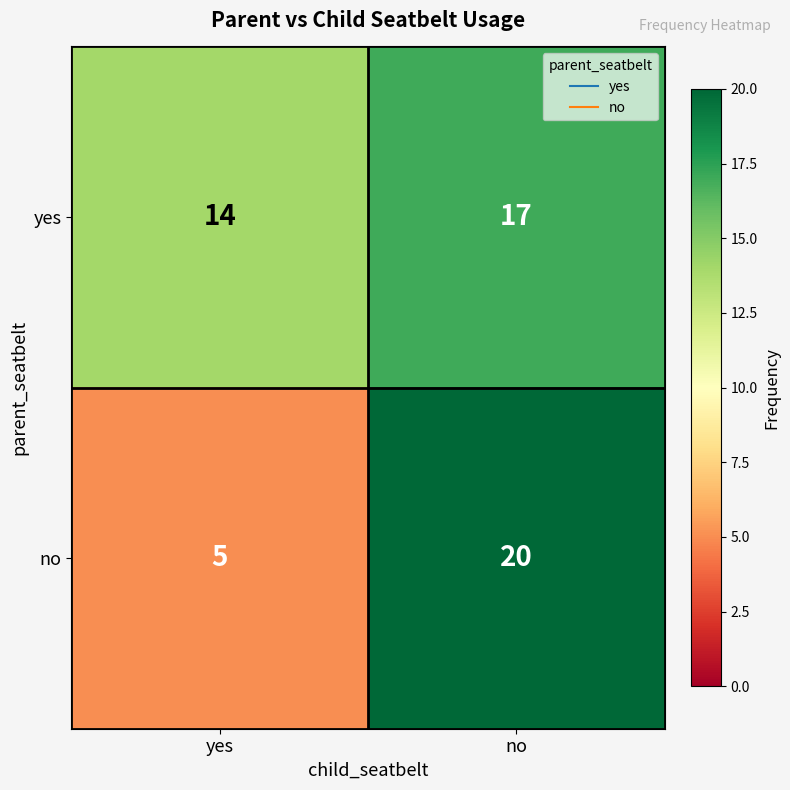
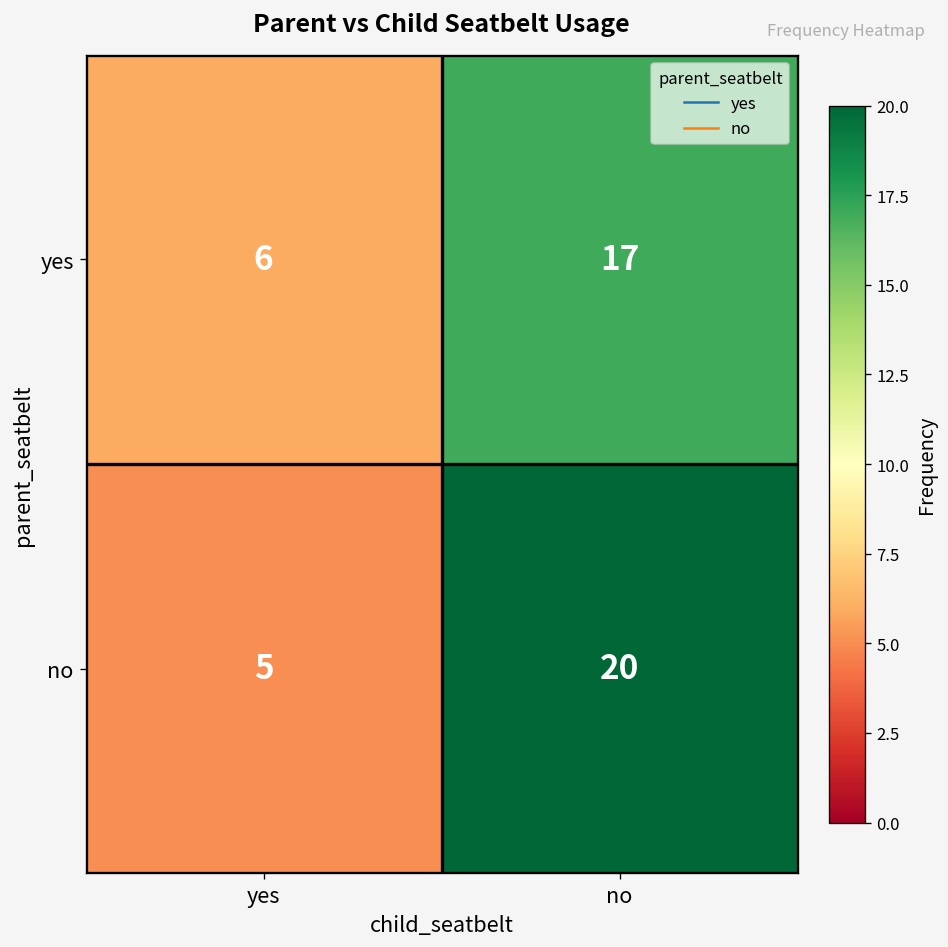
  {
    "yes": {
-     "yes": 14,
+     "yes": 6,
      "no": 17
    },
    "no": {
      "yes": 5,
      "no": 20
    }
  }
